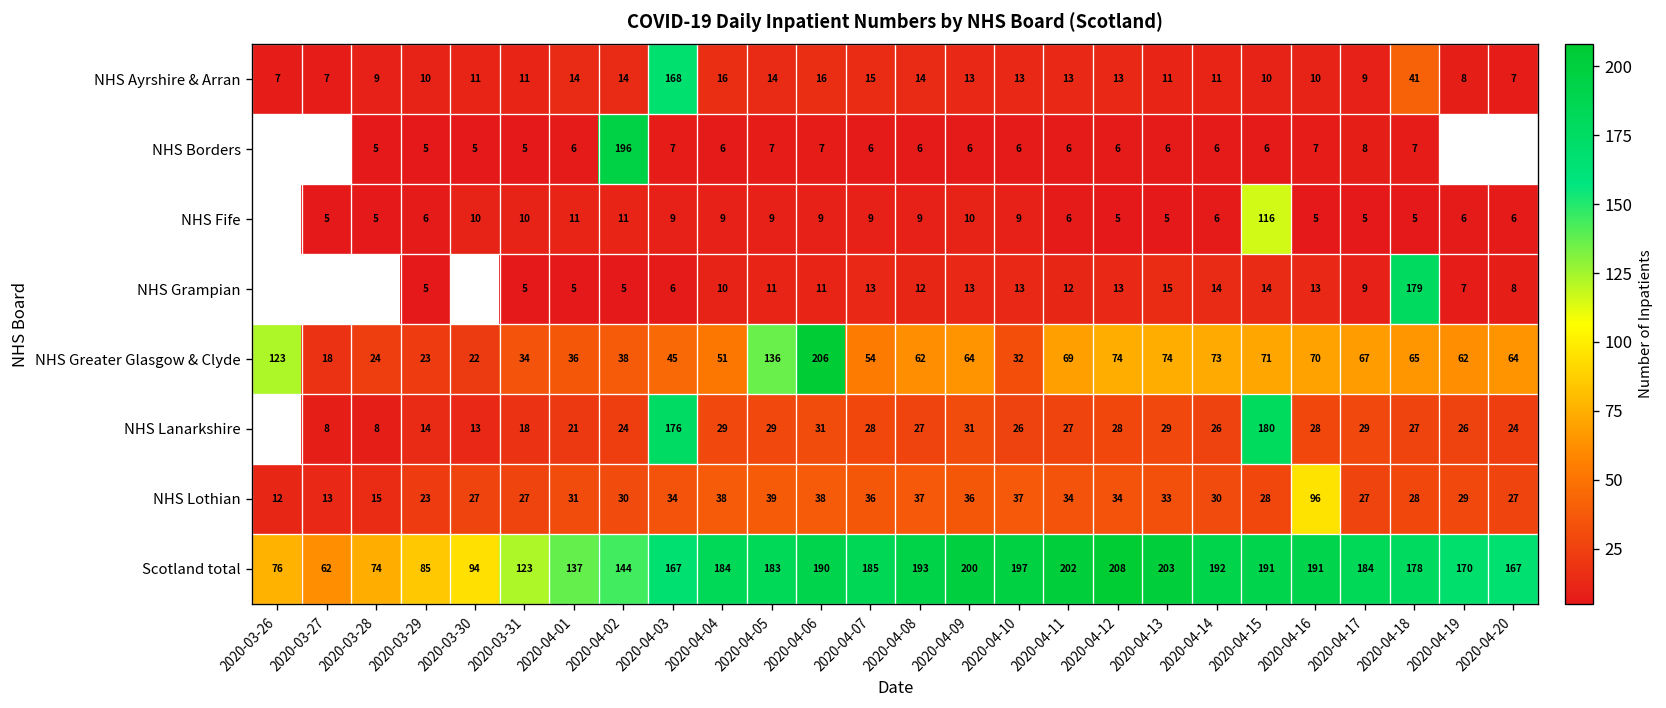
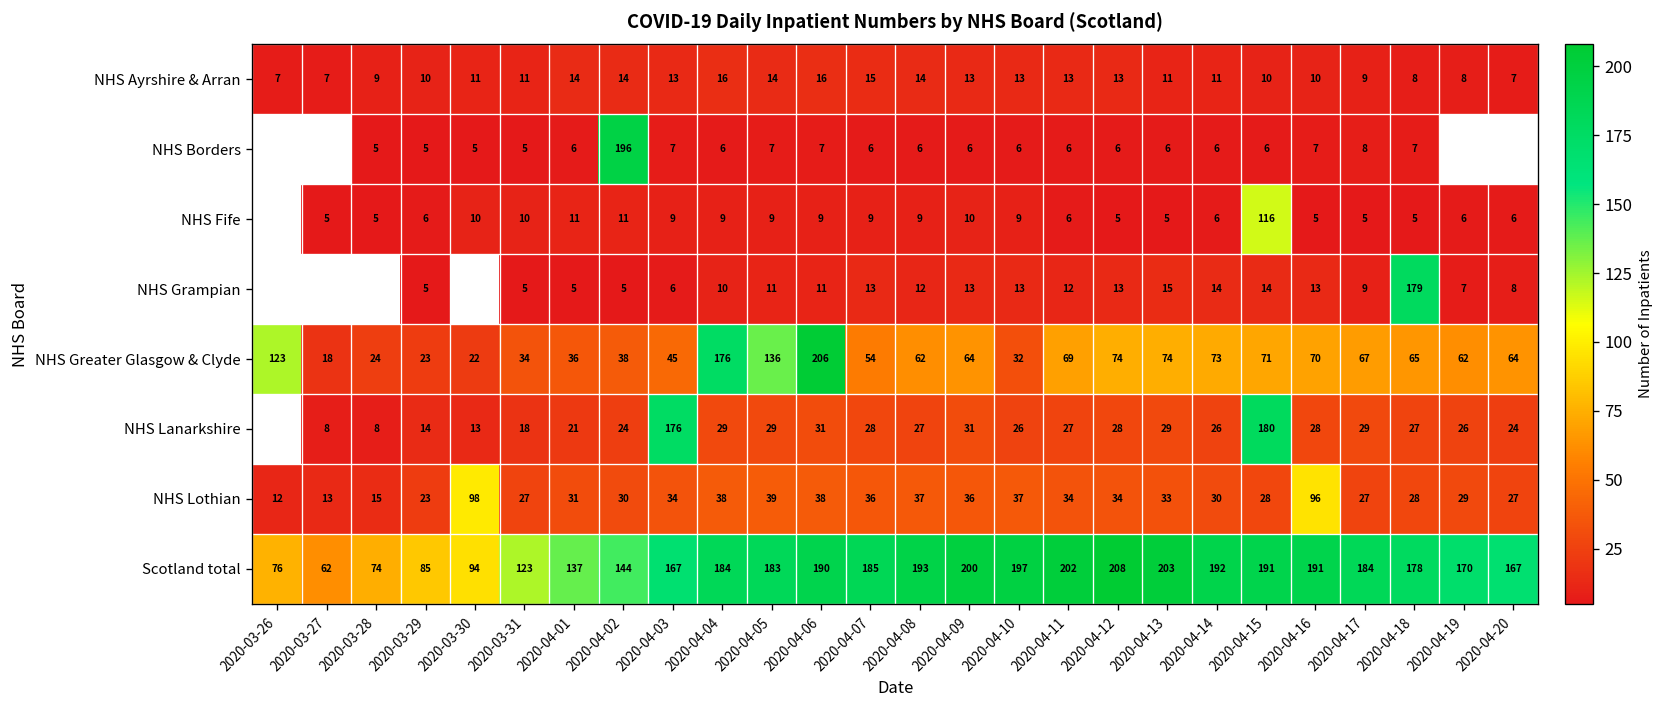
  {
    "NHS Ayrshire & Arran": {
      "2020-03-26": 7,
      "2020-03-27": 7,
      "2020-03-28": 9,
      "2020-03-29": 10,
      "2020-03-30": 11,
      "2020-03-31": 11,
      "2020-04-01": 14,
      "2020-04-02": 14,
-     "2020-04-03": 168,
+     "2020-04-03": 13,
      "2020-04-04": 16,
      "2020-04-05": 14,
      "2020-04-06": 16,
      "2020-04-07": 15,
      "2020-04-08": 14,
      "2020-04-09": 13,
      "2020-04-10": 13,
      "2020-04-11": 13,
      "2020-04-12": 13,
      "2020-04-13": 11,
      "2020-04-14": 11,
      "2020-04-15": 10,
      "2020-04-16": 10,
      "2020-04-17": 9,
-     "2020-04-18": 41,
+     "2020-04-18": 8,
      "2020-04-19": 8,
      "2020-04-20": 7
    },
    "NHS Borders": {
      "2020-03-28": 5,
      "2020-03-29": 5,
      "2020-03-30": 5,
      "2020-03-31": 5,
      "2020-04-01": 6,
      "2020-04-02": 196,
      "2020-04-03": 7,
      "2020-04-04": 6,
      "2020-04-05": 7,
      "2020-04-06": 7,
      "2020-04-07": 6,
      "2020-04-08": 6,
      "2020-04-09": 6,
      "2020-04-10": 6,
      "2020-04-11": 6,
      "2020-04-12": 6,
      "2020-04-13": 6,
      "2020-04-14": 6,
      "2020-04-15": 6,
      "2020-04-16": 7,
      "2020-04-17": 8,
      "2020-04-18": 7
    },
    "NHS Fife": {
      "2020-03-27": 5,
      "2020-03-28": 5,
      "2020-03-29": 6,
      "2020-03-30": 10,
      "2020-03-31": 10,
      "2020-04-01": 11,
      "2020-04-02": 11,
      "2020-04-03": 9,
      "2020-04-04": 9,
      "2020-04-05": 9,
      "2020-04-06": 9,
      "2020-04-07": 9,
      "2020-04-08": 9,
      "2020-04-09": 10,
      "2020-04-10": 9,
      "2020-04-11": 6,
      "2020-04-12": 5,
      "2020-04-13": 5,
      "2020-04-14": 6,
      "2020-04-15": 116,
      "2020-04-16": 5,
      "2020-04-17": 5,
      "2020-04-18": 5,
      "2020-04-19": 6,
      "2020-04-20": 6
    },
    "NHS Grampian": {
      "2020-03-29": 5,
      "2020-03-31": 5,
      "2020-04-01": 5,
      "2020-04-02": 5,
      "2020-04-03": 6,
      "2020-04-04": 10,
      "2020-04-05": 11,
      "2020-04-06": 11,
      "2020-04-07": 13,
      "2020-04-08": 12,
      "2020-04-09": 13,
      "2020-04-10": 13,
      "2020-04-11": 12,
      "2020-04-12": 13,
      "2020-04-13": 15,
      "2020-04-14": 14,
      "2020-04-15": 14,
      "2020-04-16": 13,
      "2020-04-17": 9,
      "2020-04-18": 179,
      "2020-04-19": 7,
      "2020-04-20": 8
    },
    "NHS Greater Glasgow & Clyde": {
      "2020-03-26": 123,
      "2020-03-27": 18,
      "2020-03-28": 24,
      "2020-03-29": 23,
      "2020-03-30": 22,
      "2020-03-31": 34,
      "2020-04-01": 36,
      "2020-04-02": 38,
      "2020-04-03": 45,
-     "2020-04-04": 51,
+     "2020-04-04": 176,
      "2020-04-05": 136,
      "2020-04-06": 206,
      "2020-04-07": 54,
      "2020-04-08": 62,
      "2020-04-09": 64,
      "2020-04-10": 32,
      "2020-04-11": 69,
      "2020-04-12": 74,
      "2020-04-13": 74,
      "2020-04-14": 73,
      "2020-04-15": 71,
      "2020-04-16": 70,
      "2020-04-17": 67,
      "2020-04-18": 65,
      "2020-04-19": 62,
      "2020-04-20": 64
    },
    "NHS Lanarkshire": {
      "2020-03-27": 8,
      "2020-03-28": 8,
      "2020-03-29": 14,
      "2020-03-30": 13,
      "2020-03-31": 18,
      "2020-04-01": 21,
      "2020-04-02": 24,
      "2020-04-03": 176,
      "2020-04-04": 29,
      "2020-04-05": 29,
      "2020-04-06": 31,
      "2020-04-07": 28,
      "2020-04-08": 27,
      "2020-04-09": 31,
      "2020-04-10": 26,
      "2020-04-11": 27,
      "2020-04-12": 28,
      "2020-04-13": 29,
      "2020-04-14": 26,
      "2020-04-15": 180,
      "2020-04-16": 28,
      "2020-04-17": 29,
      "2020-04-18": 27,
      "2020-04-19": 26,
      "2020-04-20": 24
    },
    "NHS Lothian": {
      "2020-03-26": 12,
      "2020-03-27": 13,
      "2020-03-28": 15,
      "2020-03-29": 23,
-     "2020-03-30": 27,
+     "2020-03-30": 98,
      "2020-03-31": 27,
      "2020-04-01": 31,
      "2020-04-02": 30,
      "2020-04-03": 34,
      "2020-04-04": 38,
      "2020-04-05": 39,
      "2020-04-06": 38,
      "2020-04-07": 36,
      "2020-04-08": 37,
      "2020-04-09": 36,
      "2020-04-10": 37,
      "2020-04-11": 34,
      "2020-04-12": 34,
      "2020-04-13": 33,
      "2020-04-14": 30,
      "2020-04-15": 28,
      "2020-04-16": 96,
      "2020-04-17": 27,
      "2020-04-18": 28,
      "2020-04-19": 29,
      "2020-04-20": 27
    },
    "Scotland total": {
      "2020-03-26": 76,
      "2020-03-27": 62,
      "2020-03-28": 74,
      "2020-03-29": 85,
      "2020-03-30": 94,
      "2020-03-31": 123,
      "2020-04-01": 137,
      "2020-04-02": 144,
      "2020-04-03": 167,
      "2020-04-04": 184,
      "2020-04-05": 183,
      "2020-04-06": 190,
      "2020-04-07": 185,
      "2020-04-08": 193,
      "2020-04-09": 200,
      "2020-04-10": 197,
      "2020-04-11": 202,
      "2020-04-12": 208,
      "2020-04-13": 203,
      "2020-04-14": 192,
      "2020-04-15": 191,
      "2020-04-16": 191,
      "2020-04-17": 184,
      "2020-04-18": 178,
      "2020-04-19": 170,
      "2020-04-20": 167
    }
  }
